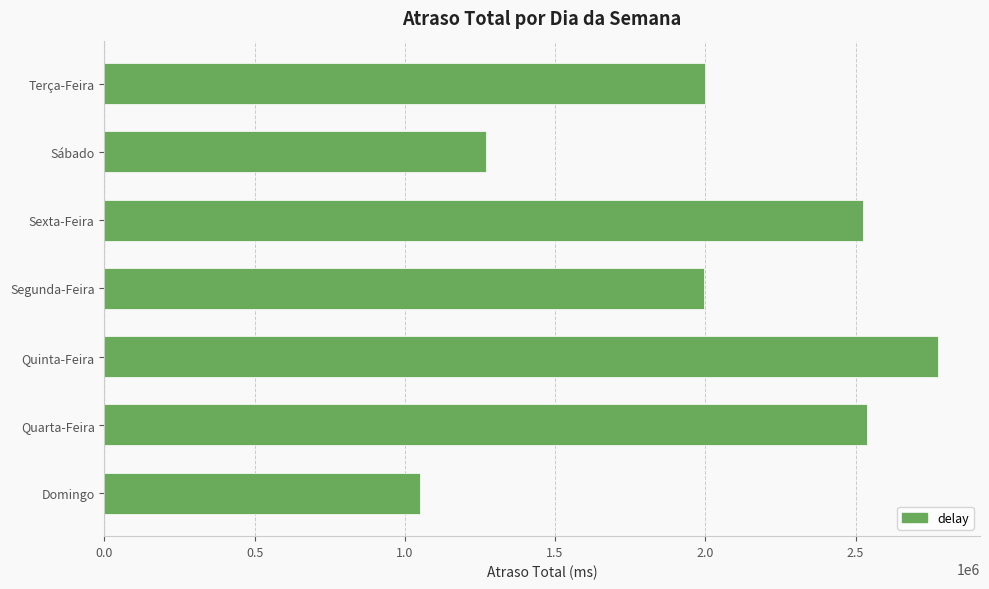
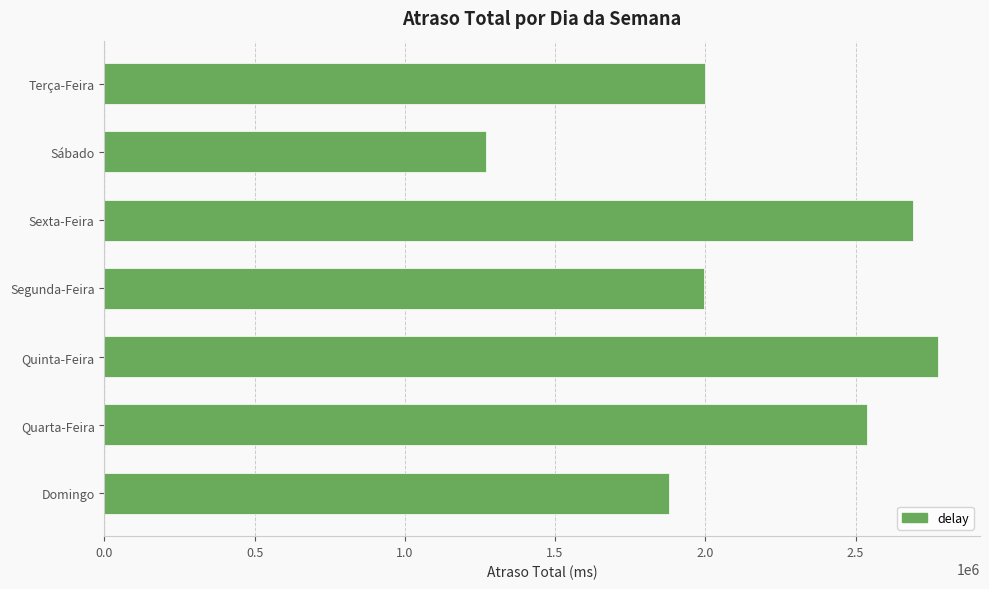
  {
    "Terça-Feira": 2000000,
    "Sábado": 1270000,
-   "Sexta-Feira": 2530000,
+   "Sexta-Feira": 2690000,
    "Segunda-Feira": 2000000,
    "Quinta-Feira": 2780000,
    "Quarta-Feira": 2540000,
-   "Domingo": 1050000
+   "Domingo": 1880000
  }
